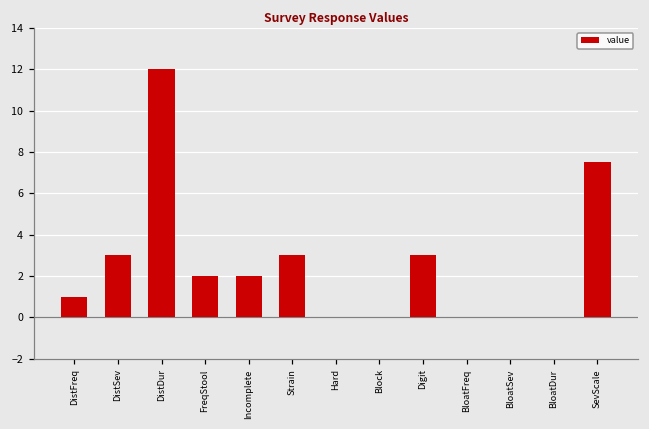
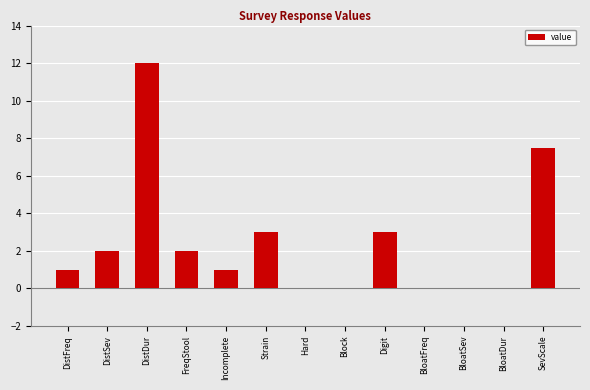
  {
    "DistFreq": 1,
-   "DistSev": 3,
+   "DistSev": 2,
    "DistDur": 12,
    "FreqStool": 2,
-   "Incomplete": 2,
+   "Incomplete": 1,
    "Strain": 3,
    "Hard": 0,
    "Block": 0,
    "Digit": 3,
    "BloatFreq": 0,
    "BloatSev": 0,
    "BloatDur": 0,
    "SevScale": 7.5
  }
